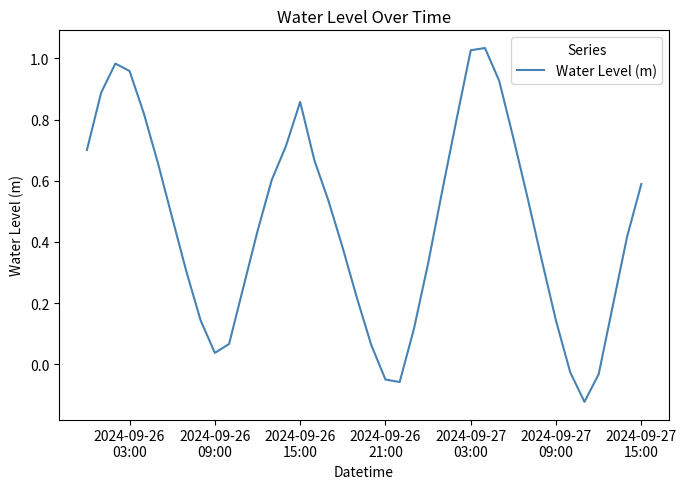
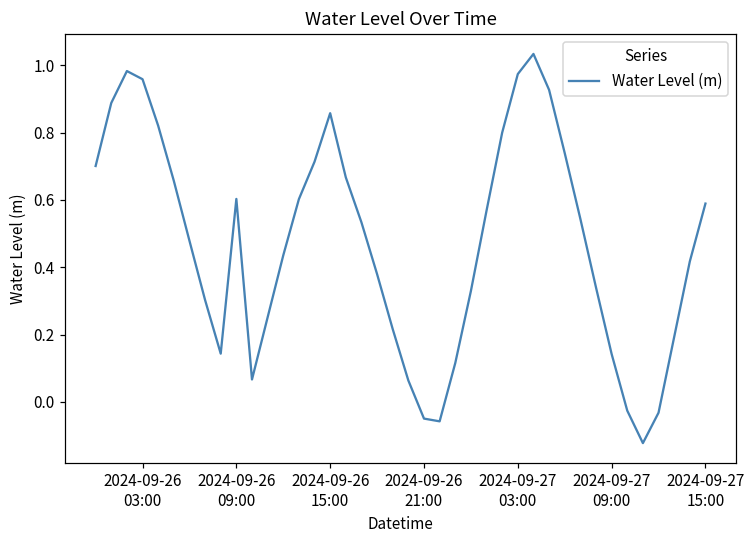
  {
    "2024-09-26 03:00": 0.96,
-   "2024-09-26 09:00": 0.04,
+   "2024-09-26 09:00": 0.60,
    "2024-09-26 15:00": 0.86,
    "2024-09-26 21:00": -0.05,
-   "2024-09-27 03:00": 1.03,
+   "2024-09-27 03:00": 0.97,
    "2024-09-27 09:00": 0.14,
    "2024-09-27 15:00": 0.59
  }
